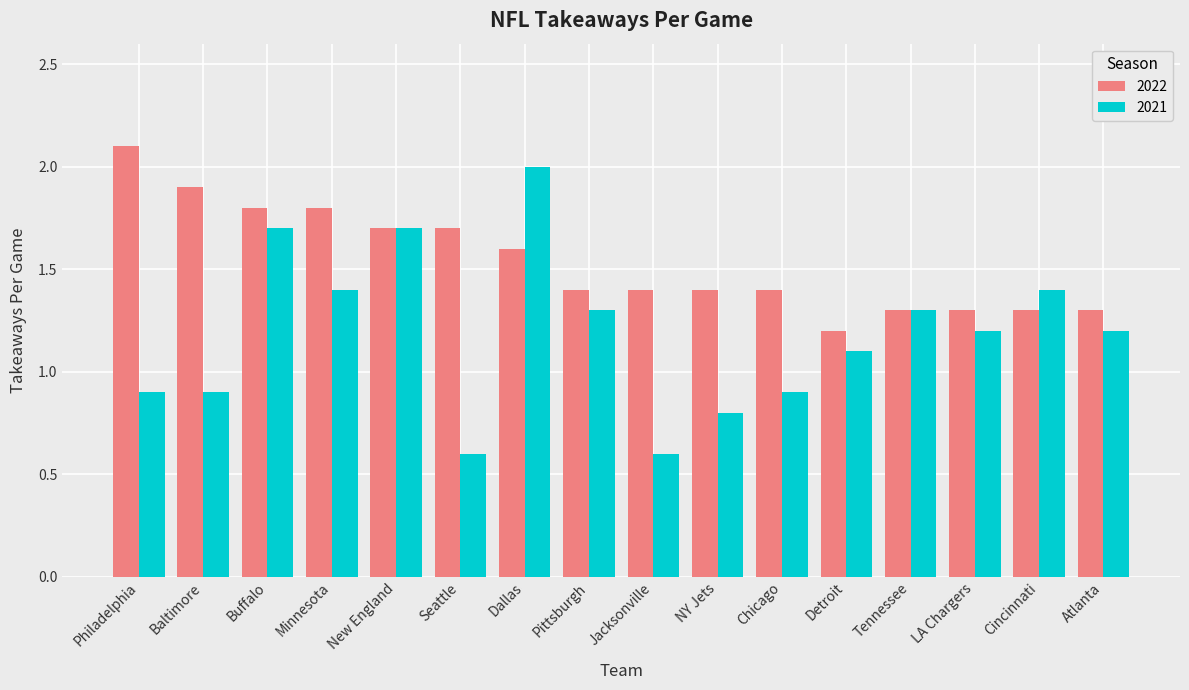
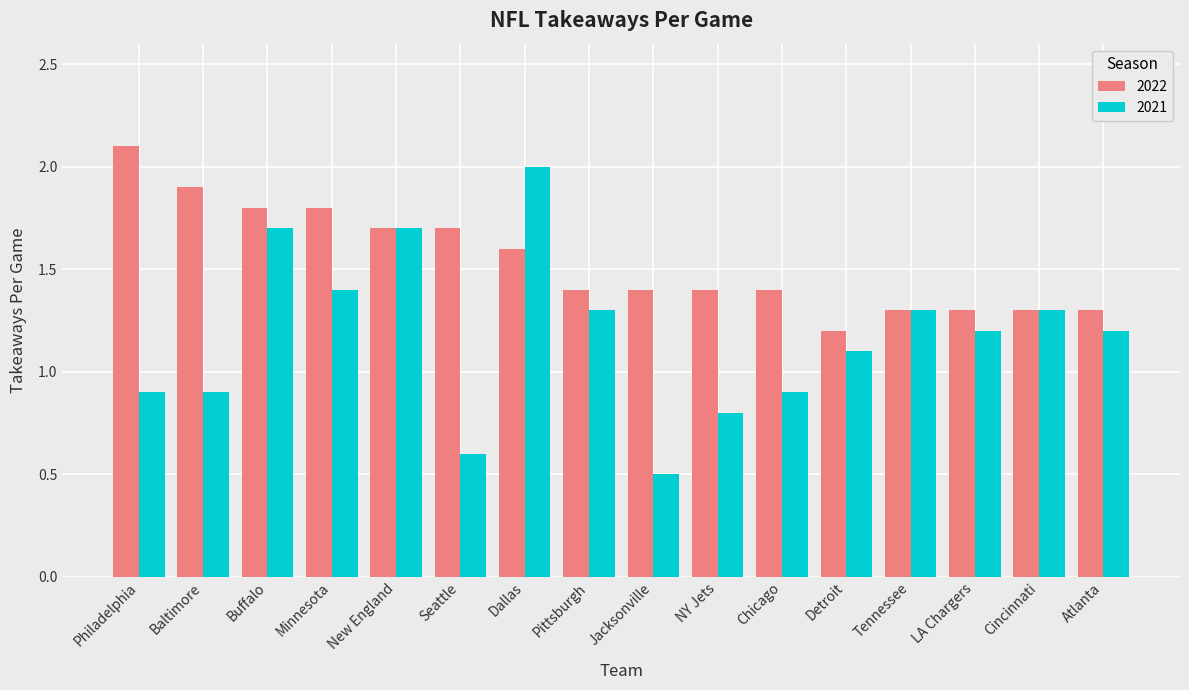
  {
    "2022": {
      "Philadelphia": 2.1,
      "Baltimore": 1.9,
      "Buffalo": 1.8,
      "Minnesota": 1.8,
      "New England": 1.7,
      "Seattle": 1.7,
      "Dallas": 1.6,
      "Pittsburgh": 1.4,
      "Jacksonville": 1.4,
      "NY Jets": 1.4,
      "Chicago": 1.4,
      "Detroit": 1.2,
      "Tennessee": 1.3,
      "LA Chargers": 1.3,
      "Cincinnati": 1.3,
      "Atlanta": 1.3
    },
    "2021": {
      "Philadelphia": 0.9,
      "Baltimore": 0.9,
      "Buffalo": 1.7,
      "Minnesota": 1.4,
      "New England": 1.7,
      "Seattle": 0.6,
      "Dallas": 2.0,
      "Pittsburgh": 1.3,
-     "Jacksonville": 0.6,
+     "Jacksonville": 0.5,
      "NY Jets": 0.8,
      "Chicago": 0.9,
      "Detroit": 1.1,
      "Tennessee": 1.3,
      "LA Chargers": 1.2,
-     "Cincinnati": 1.4,
+     "Cincinnati": 1.3,
      "Atlanta": 1.2
    }
  }
